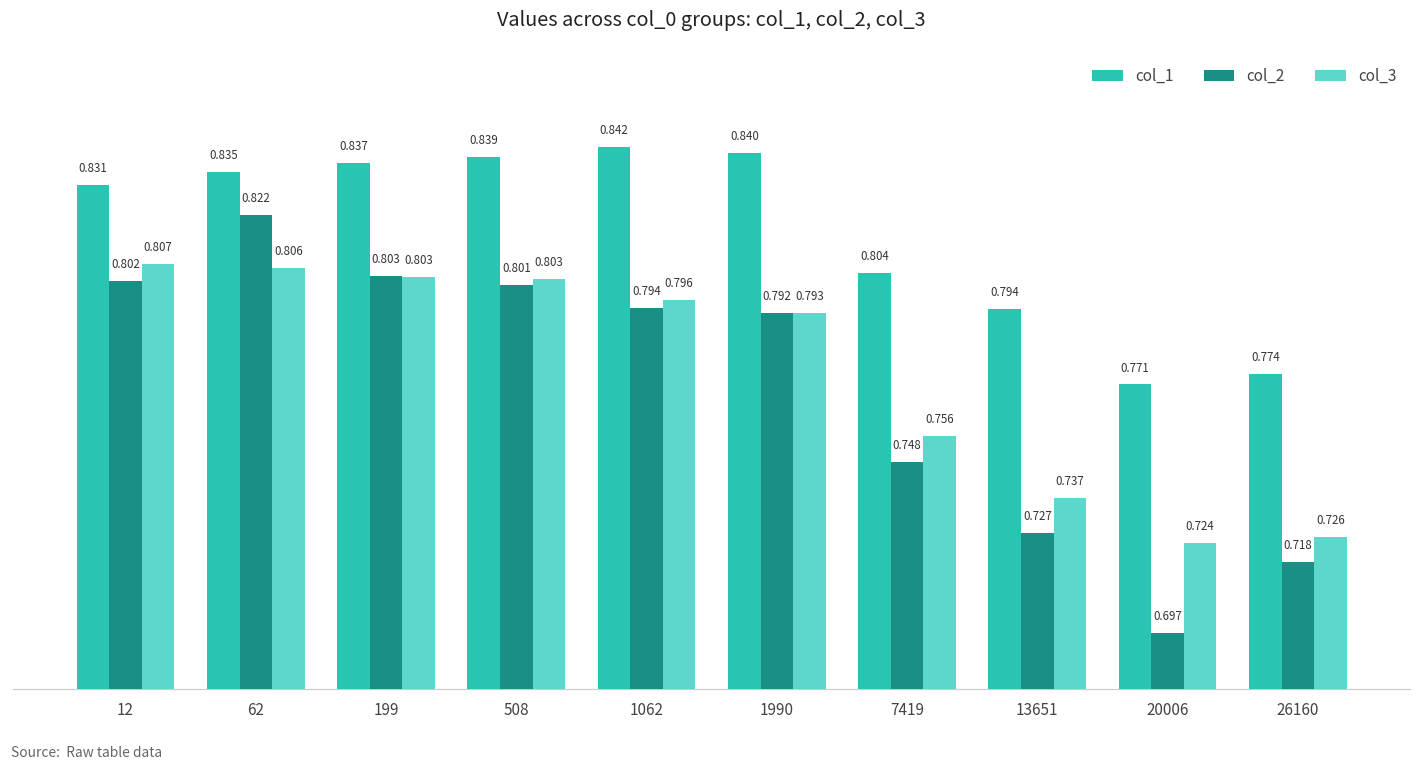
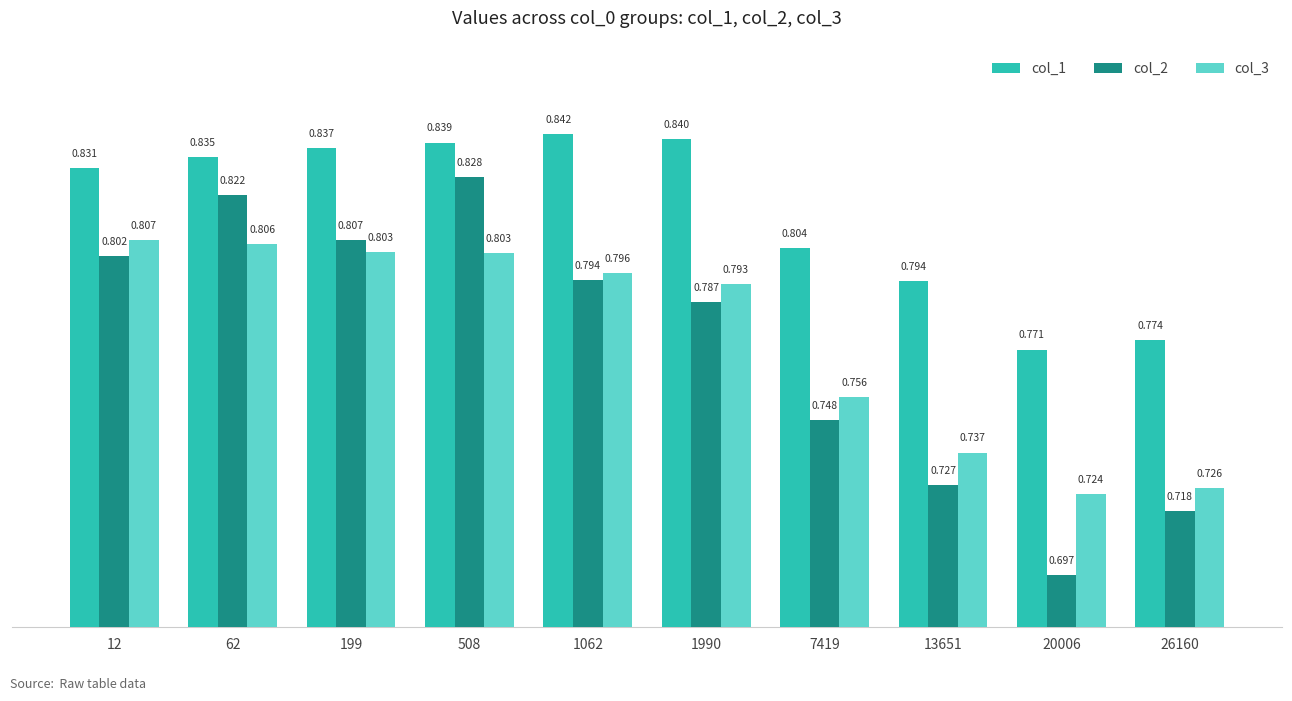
  {
    "col_2": {
      "12": 0.802,
      "62": 0.822,
-     "199": 0.803,
-     "508": 0.801,
+     "199": 0.807,
+     "508": 0.828,
      "1062": 0.794,
-     "1990": 0.792,
+     "1990": 0.787,
      "7419": 0.748,
      "13651": 0.727,
      "20006": 0.697,
      "26160": 0.718
    }
  }
